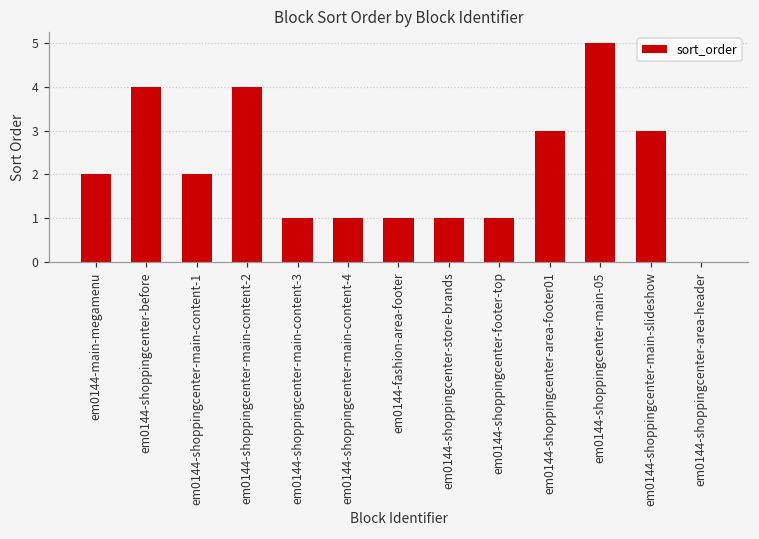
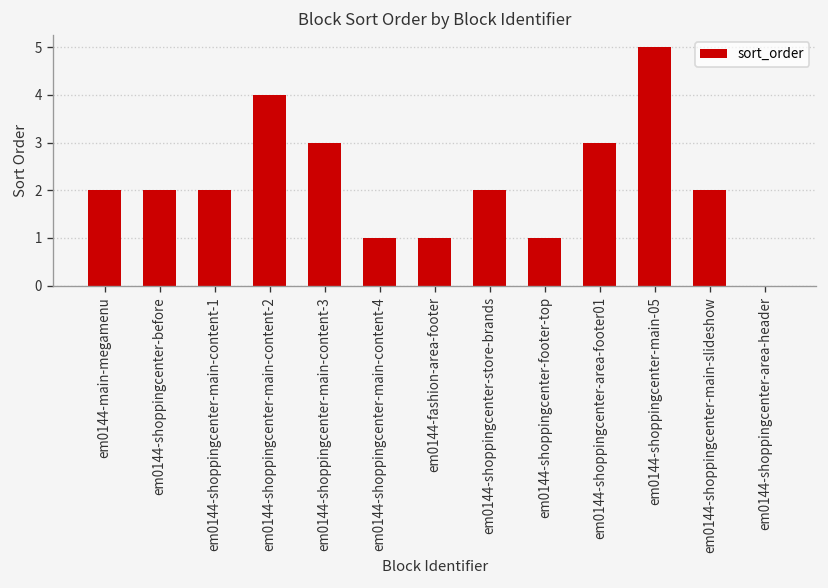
  {
    "em0144-main-megamenu": 2,
-   "em0144-shoppingcenter-before": 4,
+   "em0144-shoppingcenter-before": 2,
    "em0144-shoppingcenter-main-content-1": 2,
    "em0144-shoppingcenter-main-content-2": 4,
-   "em0144-shoppingcenter-main-content-3": 1,
+   "em0144-shoppingcenter-main-content-3": 3,
    "em0144-shoppingcenter-main-content-4": 1,
    "em0144-fashion-area-footer": 1,
-   "em0144-shoppingcenter-store-brands": 1,
+   "em0144-shoppingcenter-store-brands": 2,
    "em0144-shoppingcenter-footer-top": 1,
    "em0144-shoppingcenter-area-footer01": 3,
    "em0144-shoppingcenter-main-05": 5,
-   "em0144-shoppingcenter-main-slideshow": 3,
+   "em0144-shoppingcenter-main-slideshow": 2,
    "em0144-shoppingcenter-area-header": 0
  }
